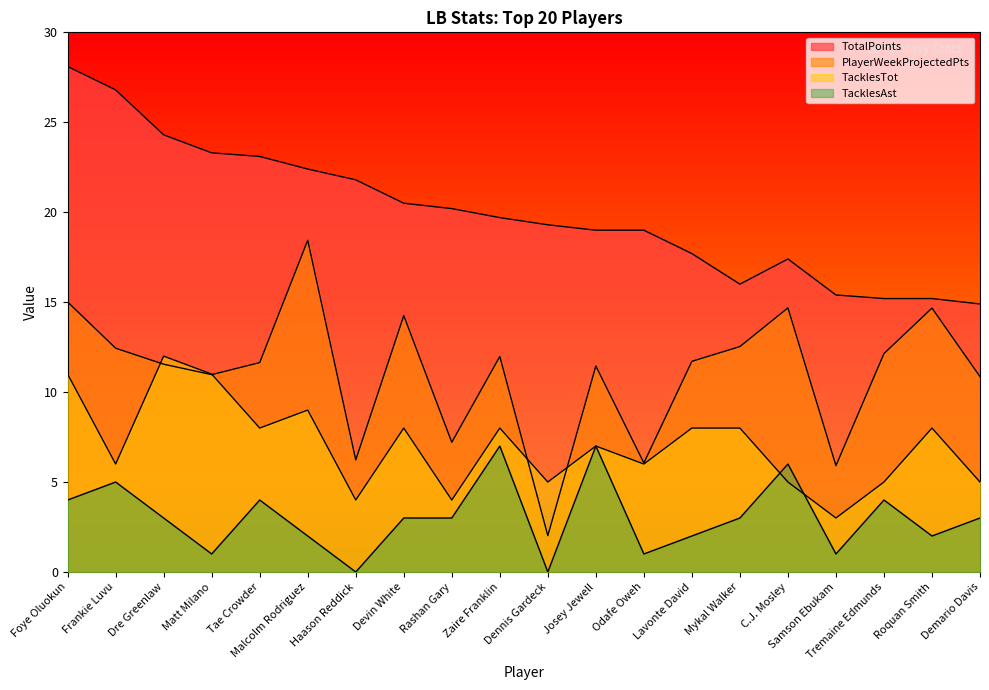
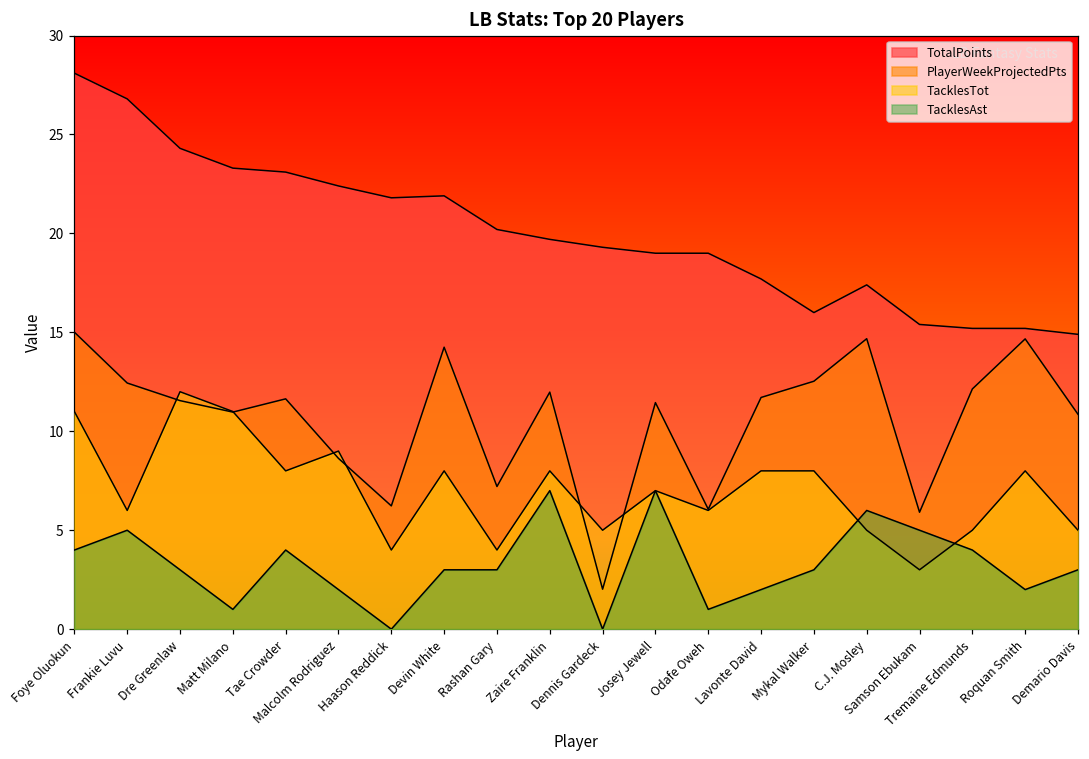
  {
    "TotalPoints": {
      "Foye Oluokun": 28.1,
      "Frankie Luvu": 26.8,
      "Dre Greenlaw": 24.3,
      "Matt Milano": 23.3,
      "Tae Crowder": 23.1,
      "Malcolm Rodriguez": 22.4,
      "Haason Reddick": 21.8,
-     "Devin White": 20.5,
+     "Devin White": 21.9,
      "Rashan Gary": 20.2,
      "Zaire Franklin": 19.7,
      "Dennis Gardeck": 19.3,
      "Josey Jewell": 19.0,
      "Odafe Oweh": 19.0,
      "Lavonte David": 17.7,
      "Mykal Walker": 16.0,
      "C.J. Mosley": 17.4,
      "Samson Ebukam": 15.4,
      "Tremaine Edmunds": 15.2,
      "Roquan Smith": 15.2,
      "Demario Davis": 14.9
    },
    "PlayerWeekProjectedPts": {
      "Foye Oluokun": 15.0,
      "Frankie Luvu": 12.4,
      "Dre Greenlaw": 11.6,
      "Tae Crowder": 11.6,
-     "Malcolm Rodriguez": 18.4,
+     "Malcolm Rodriguez": 8.6,
      "Haason Reddick": 6.2,
      "Devin White": 14.3,
      "Rashan Gary": 7.2,
      "Zaire Franklin": 12.0,
      "Dennis Gardeck": 2.0,
      "Josey Jewell": 11.5,
      "Lavonte David": 11.7,
      "Mykal Walker": 12.5,
      "C.J. Mosley": 14.7,
      "Samson Ebukam": 5.9,
      "Tremaine Edmunds": 12.1,
      "Roquan Smith": 14.7,
      "Demario Davis": 10.9
    },
    "TacklesTot": {
      "Foye Oluokun": 11.0,
      "Frankie Luvu": 6.0,
      "Dre Greenlaw": 12.0,
      "Tae Crowder": 8.0,
      "Malcolm Rodriguez": 9.0,
      "Haason Reddick": 4.0,
      "Devin White": 8.0,
      "Rashan Gary": 4.0,
      "Zaire Franklin": 8.0,
      "Dennis Gardeck": 5.0,
      "Lavonte David": 8.0,
      "Mykal Walker": 8.0,
      "C.J. Mosley": 5.0,
      "Samson Ebukam": 3.0,
      "Tremaine Edmunds": 5.0,
      "Roquan Smith": 8.0,
      "Demario Davis": 5.0
    },
    "TacklesAst": {
      "Foye Oluokun": 4,
      "Frankie Luvu": 5,
      "Dre Greenlaw": 3,
      "Matt Milano": 1,
      "Tae Crowder": 4,
      "Malcolm Rodriguez": 2,
      "Haason Reddick": 0,
      "Devin White": 3,
      "Rashan Gary": 3,
      "Zaire Franklin": 7,
      "Dennis Gardeck": 0,
      "Odafe Oweh": 1,
      "Lavonte David": 2,
      "Mykal Walker": 3,
      "C.J. Mosley": 6,
-     "Samson Ebukam": 1,
+     "Samson Ebukam": 5,
      "Tremaine Edmunds": 4,
      "Roquan Smith": 2,
      "Demario Davis": 3
    }
  }
